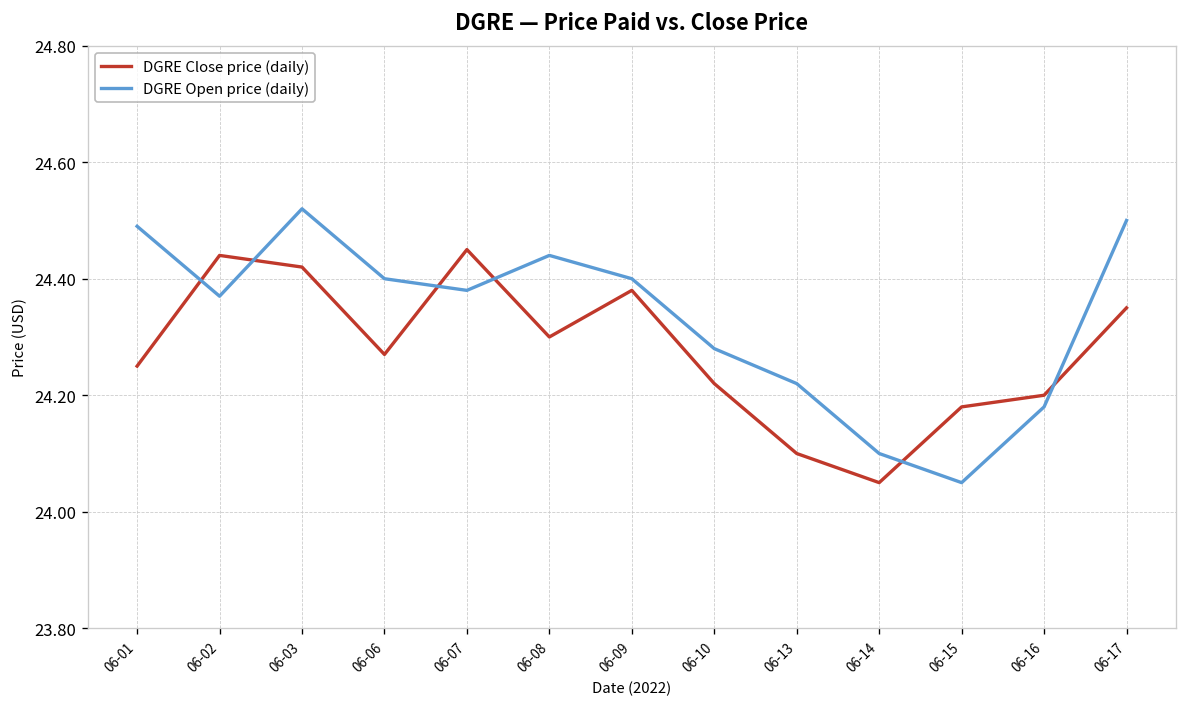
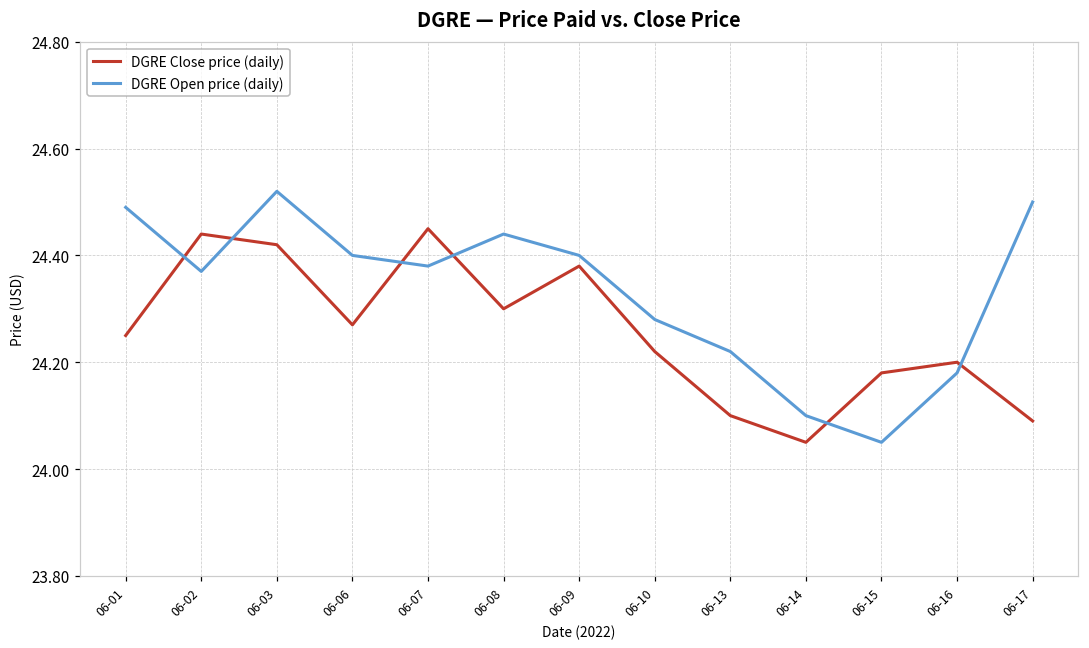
  {
    "DGRE Close price (daily)": {
      "06-01": 24.25,
      "06-02": 24.44,
      "06-03": 24.42,
      "06-06": 24.27,
      "06-07": 24.45,
      "06-08": 24.30,
      "06-09": 24.38,
      "06-10": 24.22,
      "06-13": 24.10,
      "06-14": 24.05,
      "06-15": 24.18,
      "06-16": 24.20,
-     "06-17": 24.35
+     "06-17": 24.09
    },
    "DGRE Open price (daily)": {
      "06-01": 24.49,
      "06-02": 24.37,
      "06-03": 24.52,
      "06-06": 24.40,
      "06-07": 24.38,
      "06-08": 24.44,
      "06-09": 24.40,
      "06-10": 24.28,
      "06-13": 24.22,
      "06-14": 24.10,
      "06-15": 24.05,
      "06-16": 24.18,
      "06-17": 24.50
    }
  }
